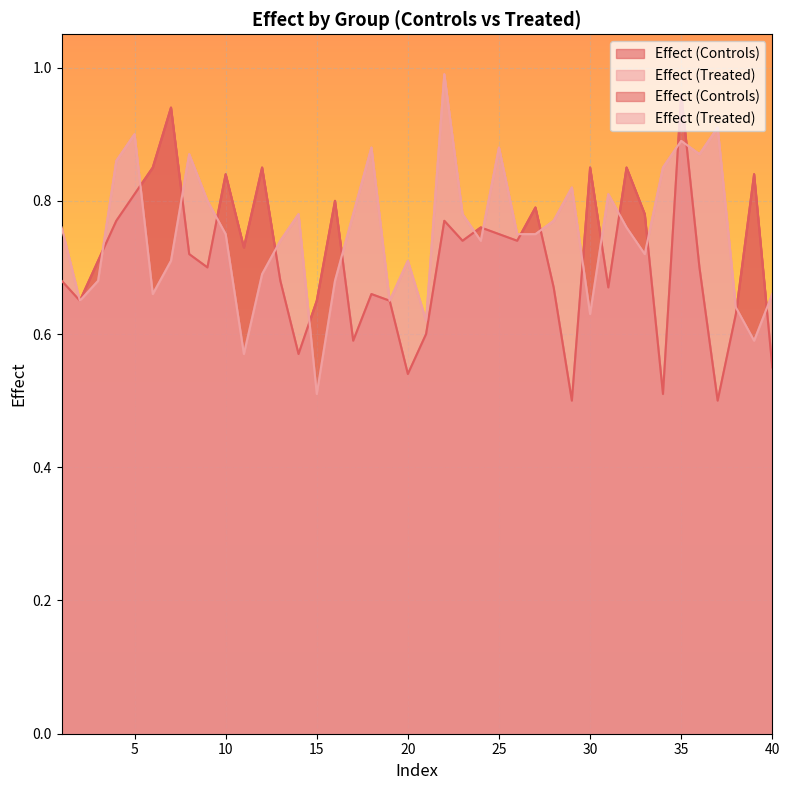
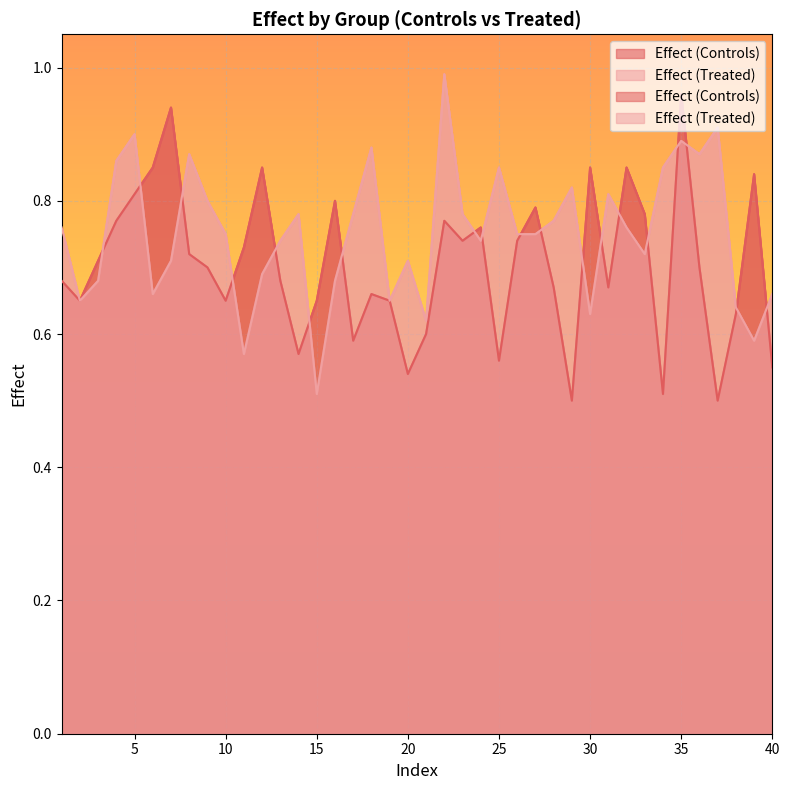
  {
    "Effect (Controls)": {
      "5": 0.81,
-     "10": 0.84,
+     "10": 0.65,
      "15": 0.65,
      "20": 0.54,
-     "25": 0.75,
+     "25": 0.56,
      "30": 0.85,
      "40": 0.55
    },
    "Effect (Treated)": {
      "5": 0.90,
      "10": 0.75,
      "15": 0.51,
      "20": 0.71,
-     "25": 0.88,
+     "25": 0.85,
      "30": 0.63,
      "35": 0.89,
      "40": 0.66
    }
  }
